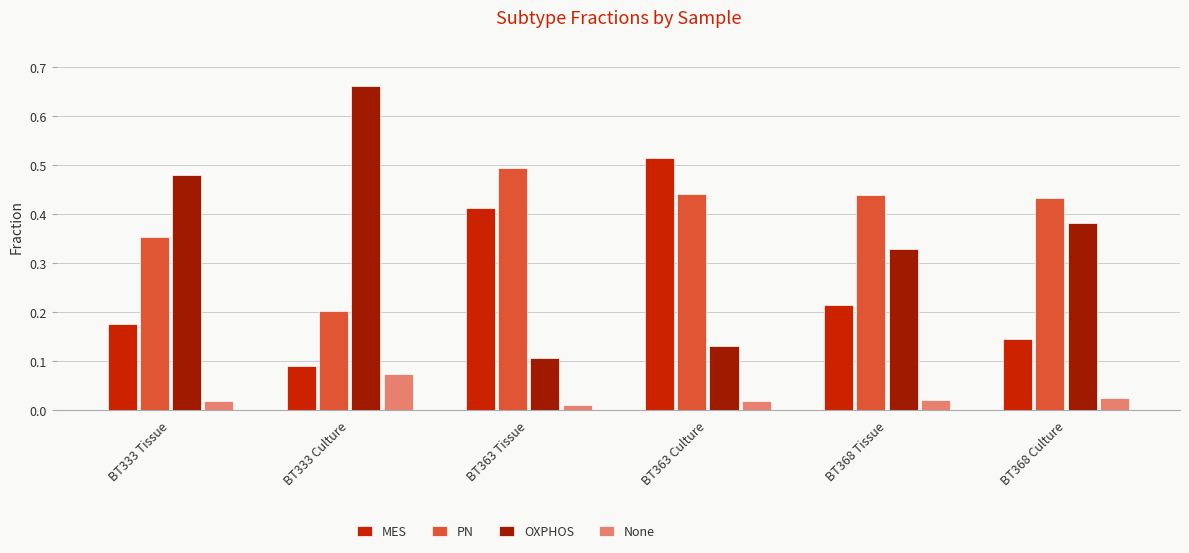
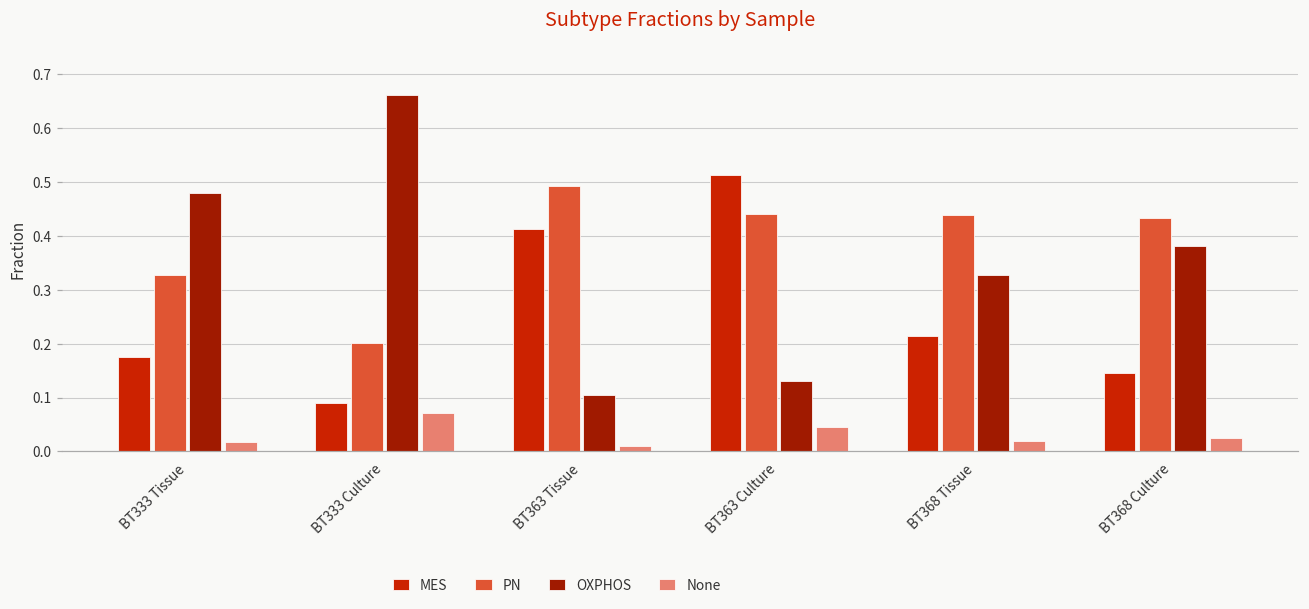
  {
    "PN": {
-     "BT333 Tissue": 0.35,
+     "BT333 Tissue": 0.33,
      "BT333 Culture": 0.20,
      "BT363 Tissue": 0.49,
      "BT363 Culture": 0.44,
      "BT368 Tissue": 0.44,
      "BT368 Culture": 0.43
    },
    "None": {
      "BT333 Tissue": 0.02,
      "BT333 Culture": 0.07,
      "BT363 Tissue": 0.01,
-     "BT363 Culture": 0.02,
+     "BT363 Culture": 0.05,
      "BT368 Tissue": 0.02,
      "BT368 Culture": 0.02
    }
  }
